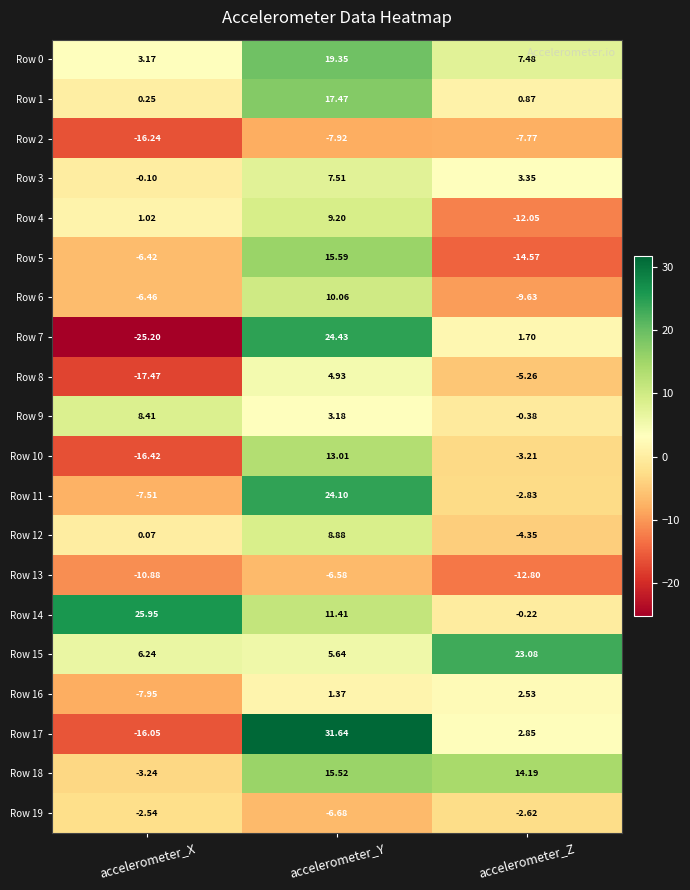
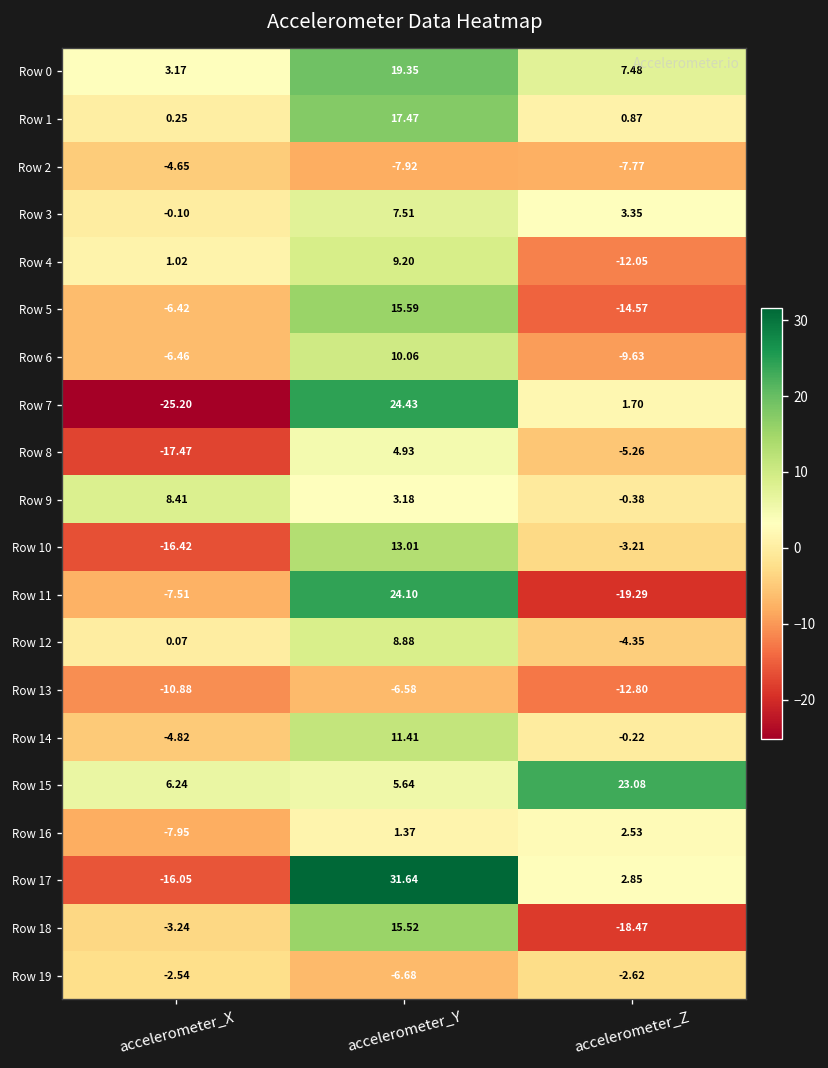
  {
    "Row 0": {
      "accelerometer_X": 3.17,
      "accelerometer_Y": 19.35
    },
    "Row 1": {
      "accelerometer_X": 0.25,
      "accelerometer_Y": 17.47,
      "accelerometer_Z": 0.87
    },
    "Row 2": {
-     "accelerometer_X": -16.24,
+     "accelerometer_X": -4.65,
      "accelerometer_Y": -7.92,
      "accelerometer_Z": -7.77
    },
    "Row 3": {
      "accelerometer_X": -0.10,
      "accelerometer_Y": 7.51,
      "accelerometer_Z": 3.35
    },
    "Row 4": {
      "accelerometer_X": 1.02,
      "accelerometer_Y": 9.20,
      "accelerometer_Z": -12.05
    },
    "Row 5": {
      "accelerometer_X": -6.42,
      "accelerometer_Y": 15.59,
      "accelerometer_Z": -14.57
    },
    "Row 6": {
      "accelerometer_X": -6.46,
      "accelerometer_Y": 10.06,
      "accelerometer_Z": -9.63
    },
    "Row 7": {
      "accelerometer_X": -25.20,
      "accelerometer_Y": 24.43,
      "accelerometer_Z": 1.70
    },
    "Row 8": {
      "accelerometer_X": -17.47,
      "accelerometer_Y": 4.93,
      "accelerometer_Z": -5.26
    },
    "Row 9": {
      "accelerometer_X": 8.41,
      "accelerometer_Y": 3.18,
      "accelerometer_Z": -0.38
    },
    "Row 10": {
      "accelerometer_X": -16.42,
      "accelerometer_Y": 13.01,
      "accelerometer_Z": -3.21
    },
    "Row 11": {
      "accelerometer_X": -7.51,
      "accelerometer_Y": 24.10,
-     "accelerometer_Z": -2.83
+     "accelerometer_Z": -19.29
    },
    "Row 12": {
      "accelerometer_X": 0.07,
      "accelerometer_Y": 8.88,
      "accelerometer_Z": -4.35
    },
    "Row 13": {
      "accelerometer_X": -10.88,
      "accelerometer_Y": -6.58,
      "accelerometer_Z": -12.80
    },
    "Row 14": {
-     "accelerometer_X": 25.95,
+     "accelerometer_X": -4.82,
      "accelerometer_Y": 11.41,
      "accelerometer_Z": -0.22
    },
    "Row 15": {
      "accelerometer_X": 6.24,
      "accelerometer_Y": 5.64,
      "accelerometer_Z": 23.08
    },
    "Row 16": {
      "accelerometer_X": -7.95,
      "accelerometer_Y": 1.37,
      "accelerometer_Z": 2.53
    },
    "Row 17": {
      "accelerometer_X": -16.05,
      "accelerometer_Y": 31.64,
      "accelerometer_Z": 2.85
    },
    "Row 18": {
      "accelerometer_X": -3.24,
      "accelerometer_Y": 15.52,
-     "accelerometer_Z": 14.19
+     "accelerometer_Z": -18.47
    },
    "Row 19": {
      "accelerometer_X": -2.54,
      "accelerometer_Y": -6.68,
      "accelerometer_Z": -2.62
    }
  }
